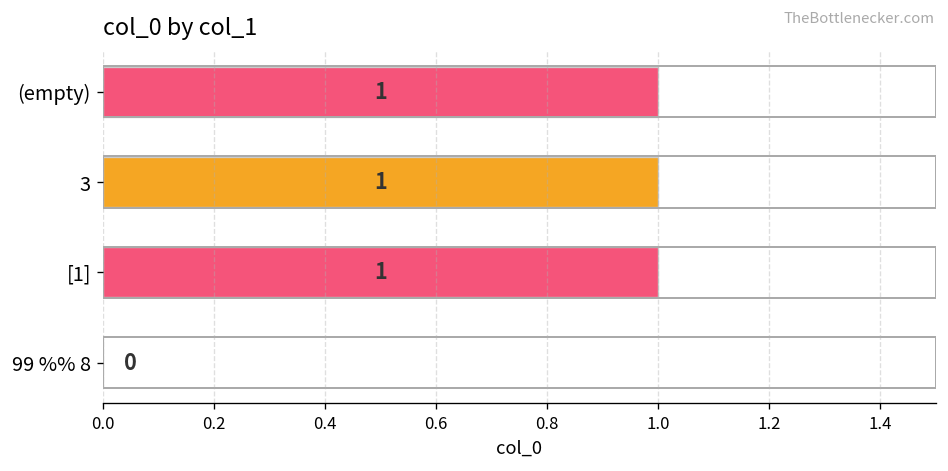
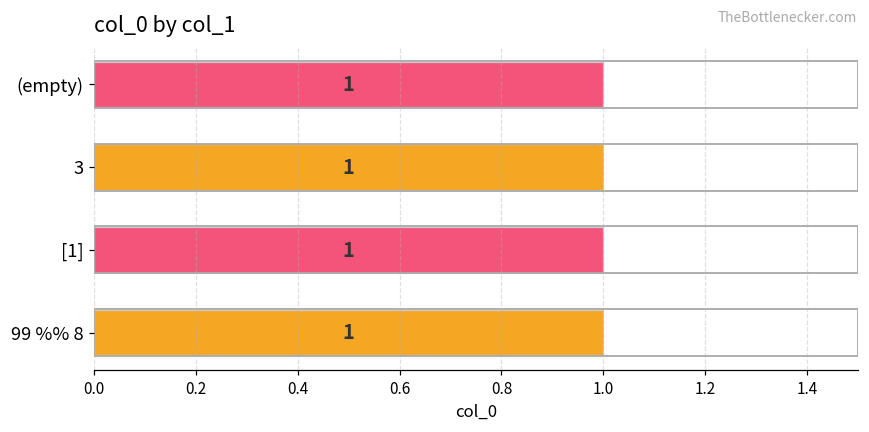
  {
    "(empty)": 1,
    "3": 1,
    "[1]": 1,
-   "99 %% 8": 0
+   "99 %% 8": 1
  }
